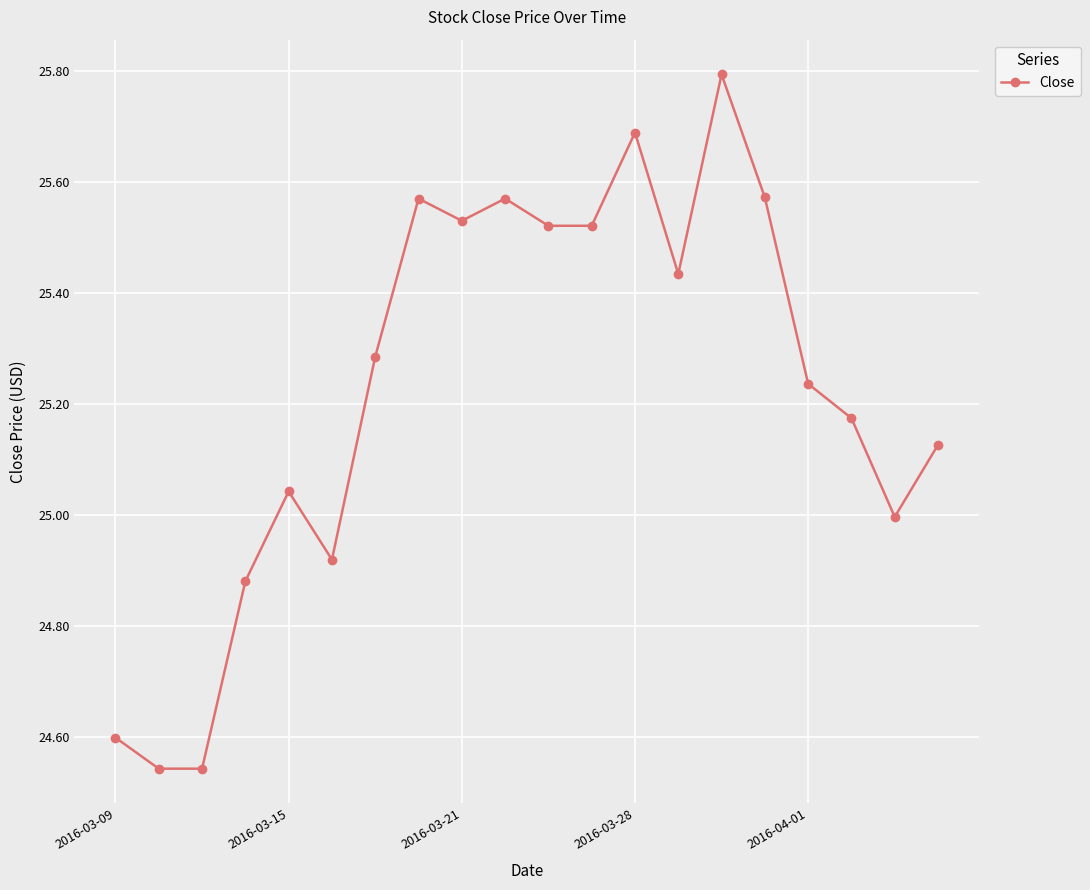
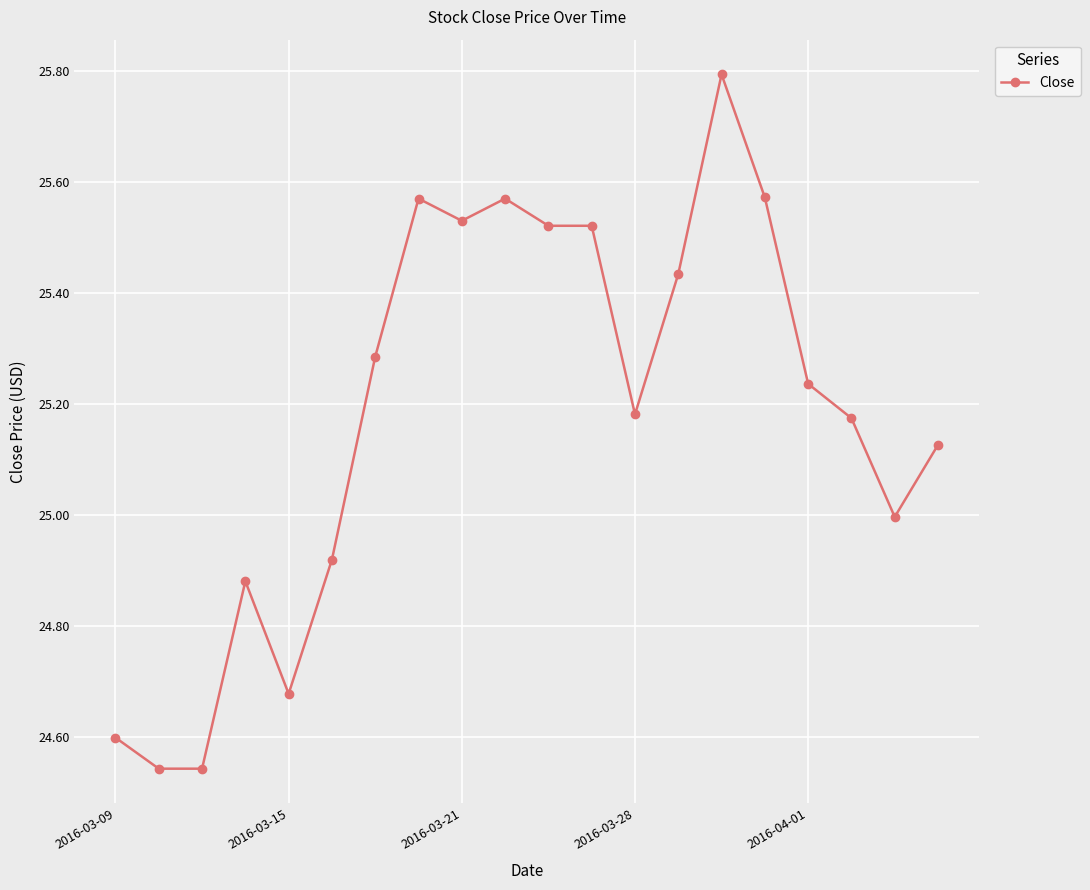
  {
    "2016-03-09": 24.60,
-   "2016-03-15": 25.04,
+   "2016-03-15": 24.68,
    "2016-03-21": 25.53,
-   "2016-03-28": 25.69,
+   "2016-03-28": 25.18,
    "2016-04-01": 25.24
  }
